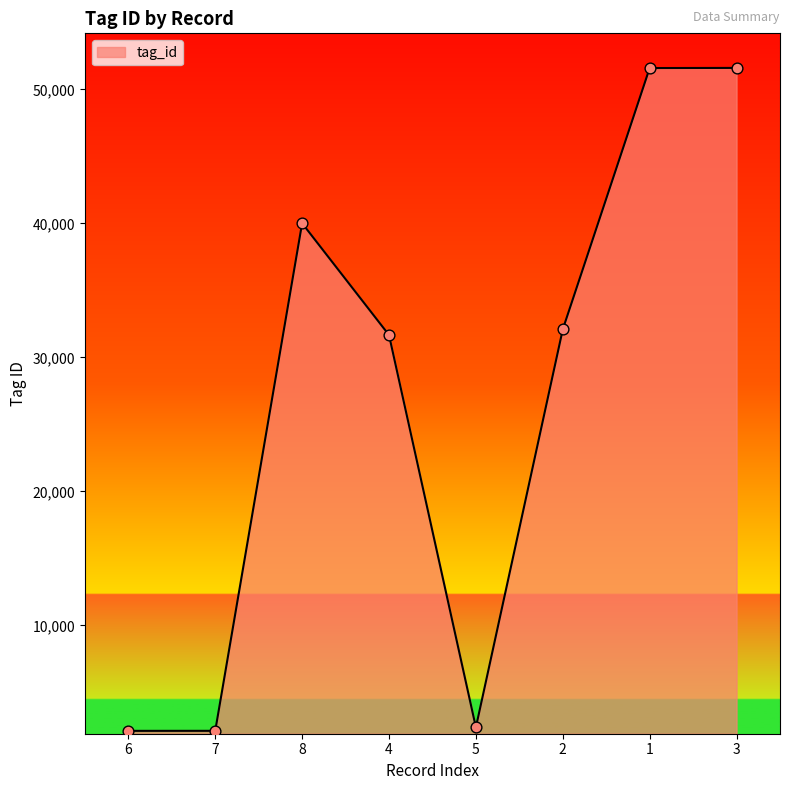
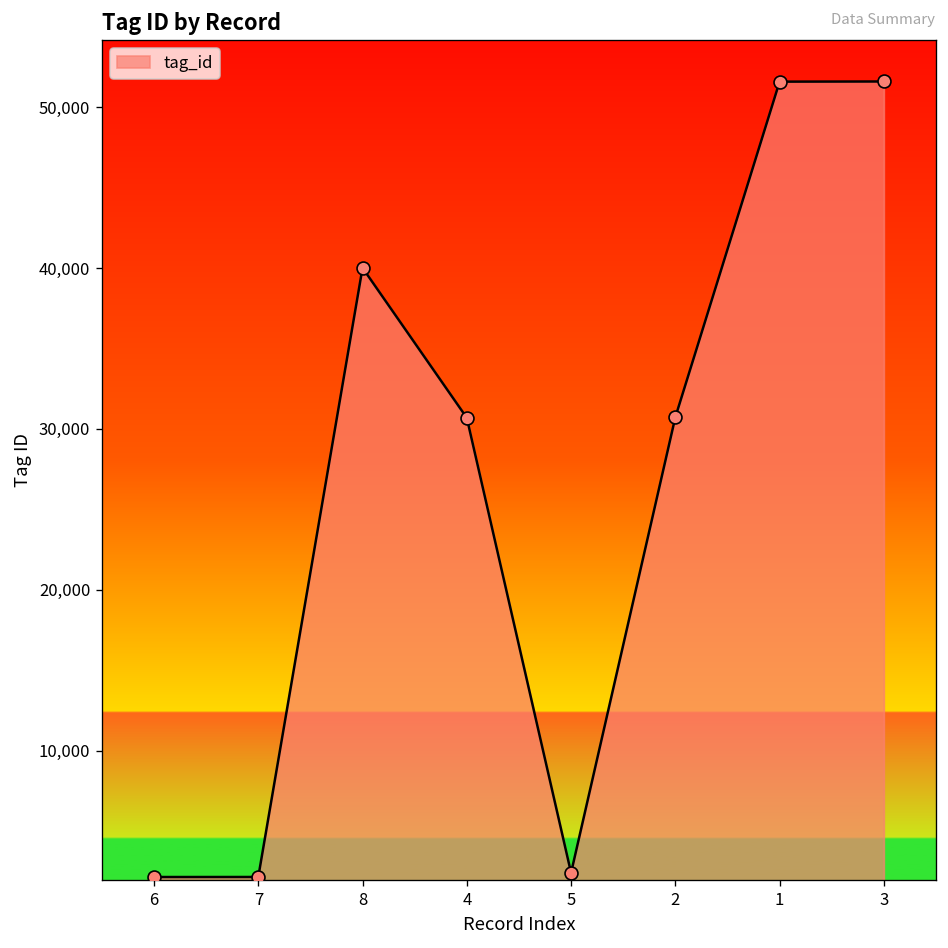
  {
    "6": "2,100",
    "7": "2,100",
    "8": "40,000",
-   "4": "31,700",
+   "4": "30,700",
    "5": "2,400",
-   "2": "32,100",
+   "2": "30,700",
    "1": "51,600",
    "3": "51,600"
  }
